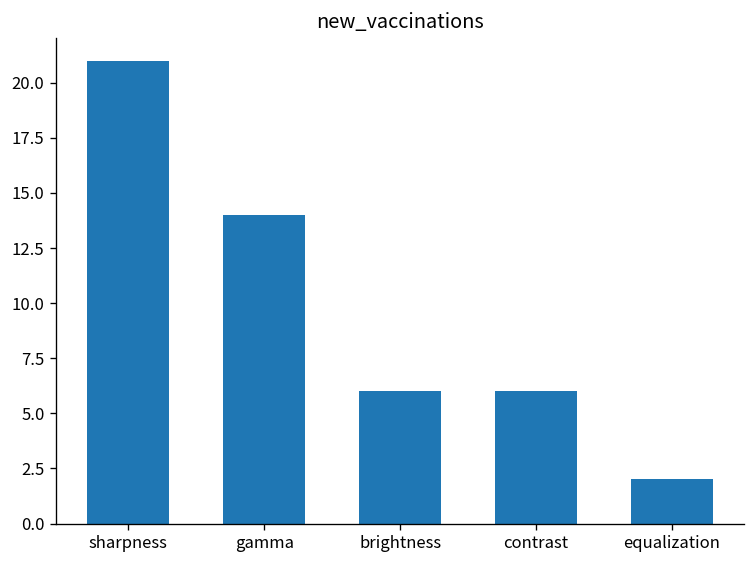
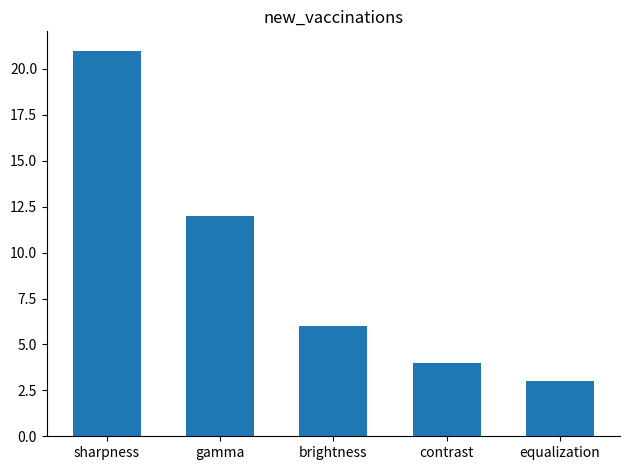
  {
    "sharpness": 21,
-   "gamma": 14,
+   "gamma": 12,
    "brightness": 6,
-   "contrast": 6,
-   "equalization": 2
+   "contrast": 4,
+   "equalization": 3
  }
